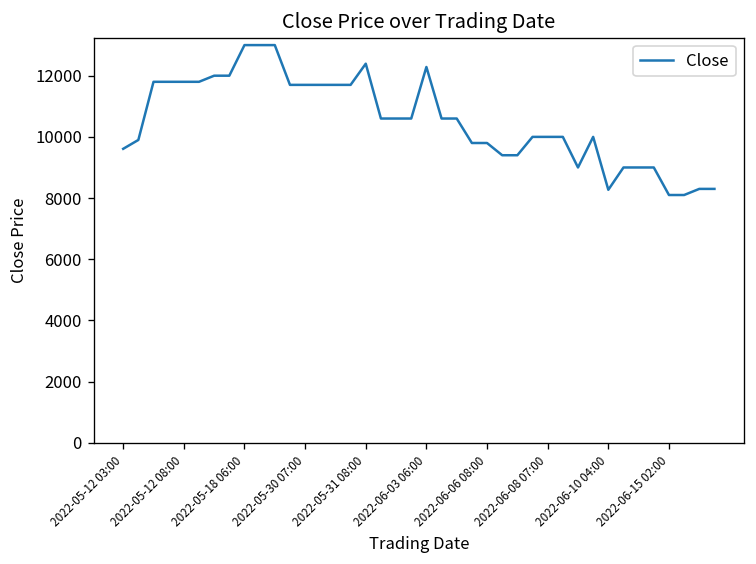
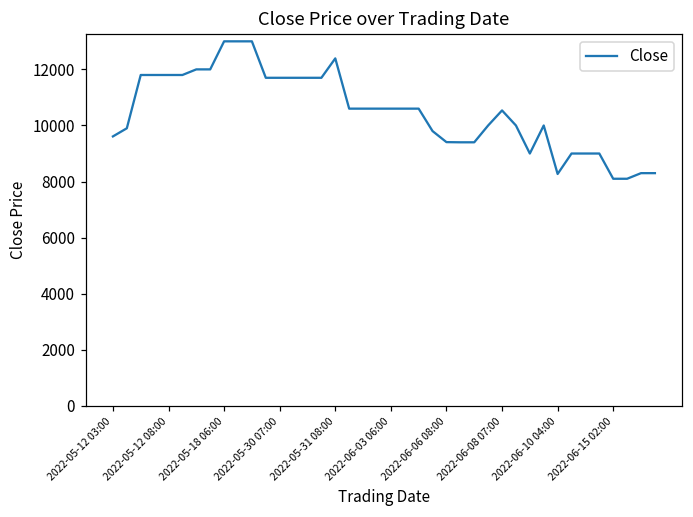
  {
    "2022-05-12 03:00": 9600,
    "2022-05-12 08:00": 11800,
    "2022-05-18 06:00": 13000,
    "2022-05-30 07:00": 11700,
    "2022-05-31 08:00": 12400,
-   "2022-06-03 06:00": 12300,
-   "2022-06-06 08:00": 9800,
-   "2022-06-08 07:00": 10000,
+   "2022-06-03 06:00": 10600,
+   "2022-06-06 08:00": 9400,
+   "2022-06-08 07:00": 10500,
    "2022-06-10 04:00": 8300,
    "2022-06-15 02:00": 8100
  }
